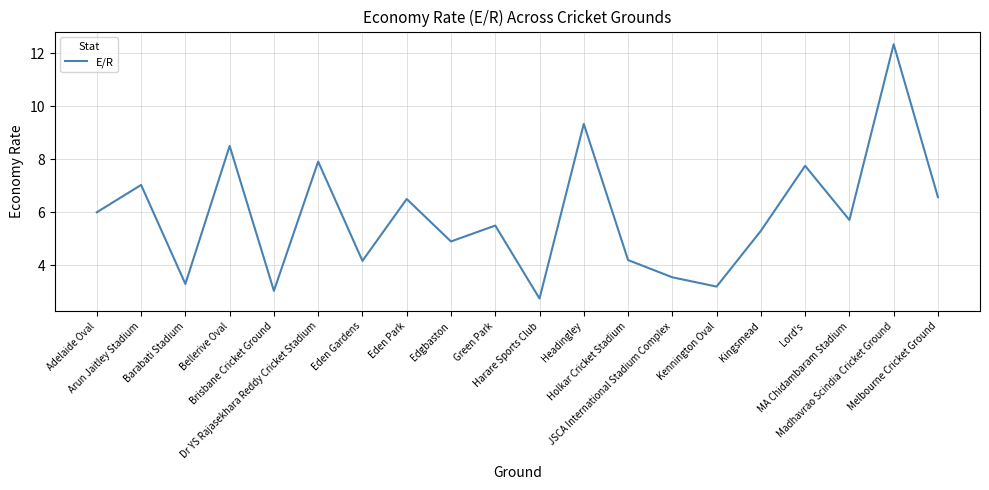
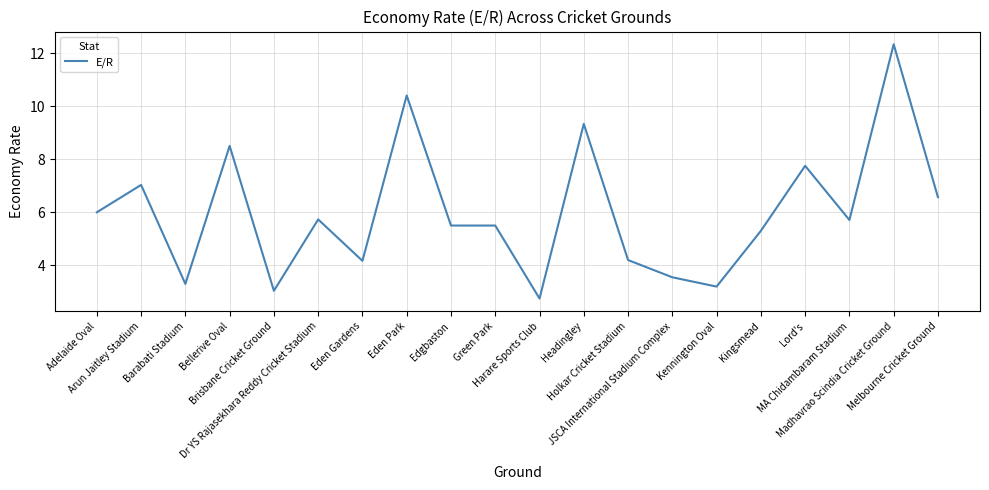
  {
    "Adelaide Oval": 6.0,
    "Arun Jaitley Stadium": 7.0,
    "Barabati Stadium": 3.3,
    "Bellerive Oval": 8.5,
    "Brisbane Cricket Ground": 3.0,
-   "Dr YS Rajasekhara Reddy Cricket Stadium": 7.9,
+   "Dr YS Rajasekhara Reddy Cricket Stadium": 5.7,
    "Eden Gardens": 4.2,
-   "Eden Park": 6.5,
-   "Edgbaston": 4.9,
+   "Eden Park": 10.4,
+   "Edgbaston": 5.5,
    "Green Park": 5.5,
    "Harare Sports Club": 2.8,
    "Headingley": 9.3,
    "Holkar Cricket Stadium": 4.2,
    "JSCA International Stadium Complex": 3.6,
    "Kennington Oval": 3.2,
    "Kingsmead": 5.3,
    "Lord's": 7.8,
    "MA Chidambaram Stadium": 5.7,
    "Madhavrao Scindia Cricket Ground": 12.3,
    "Melbourne Cricket Ground": 6.6
  }
